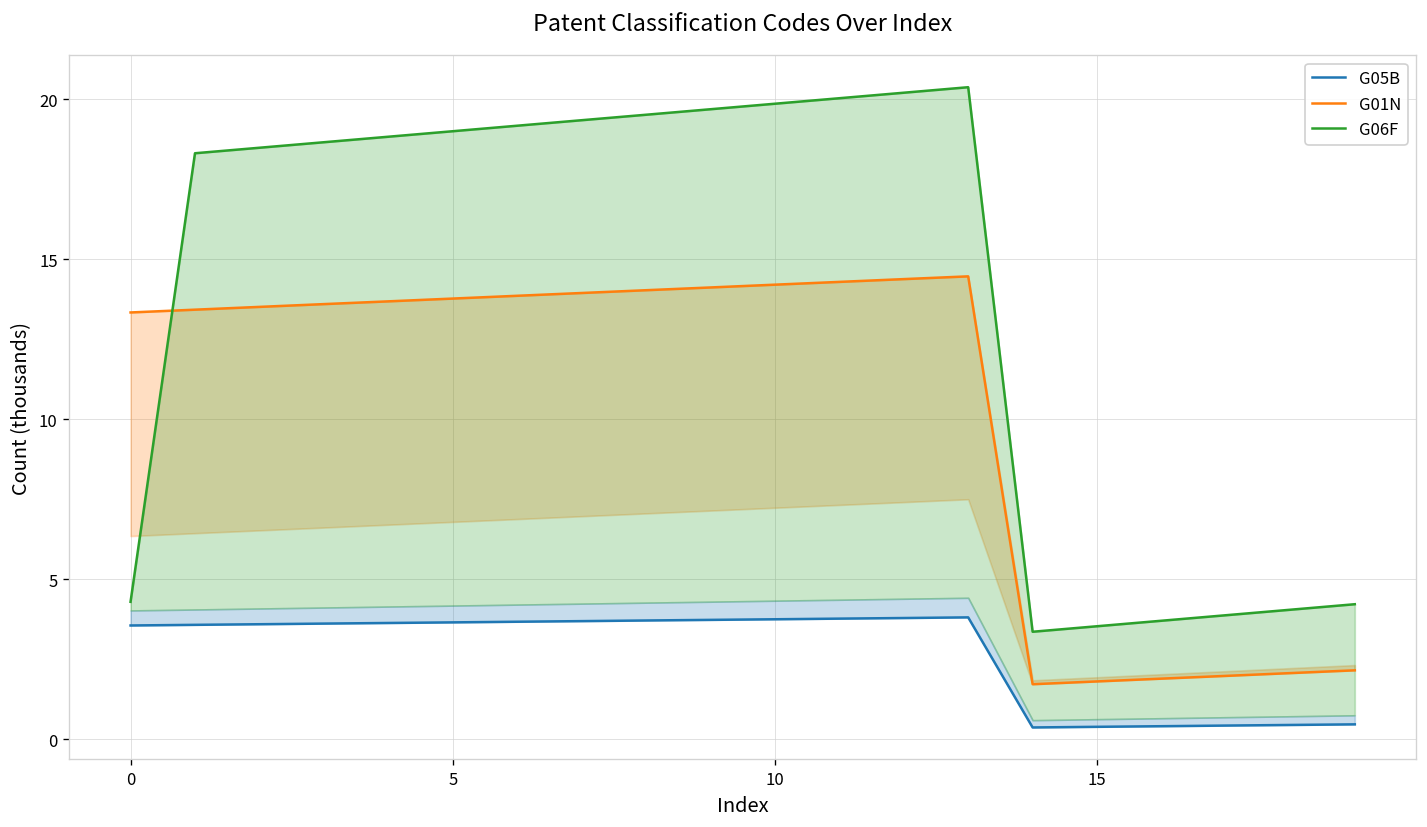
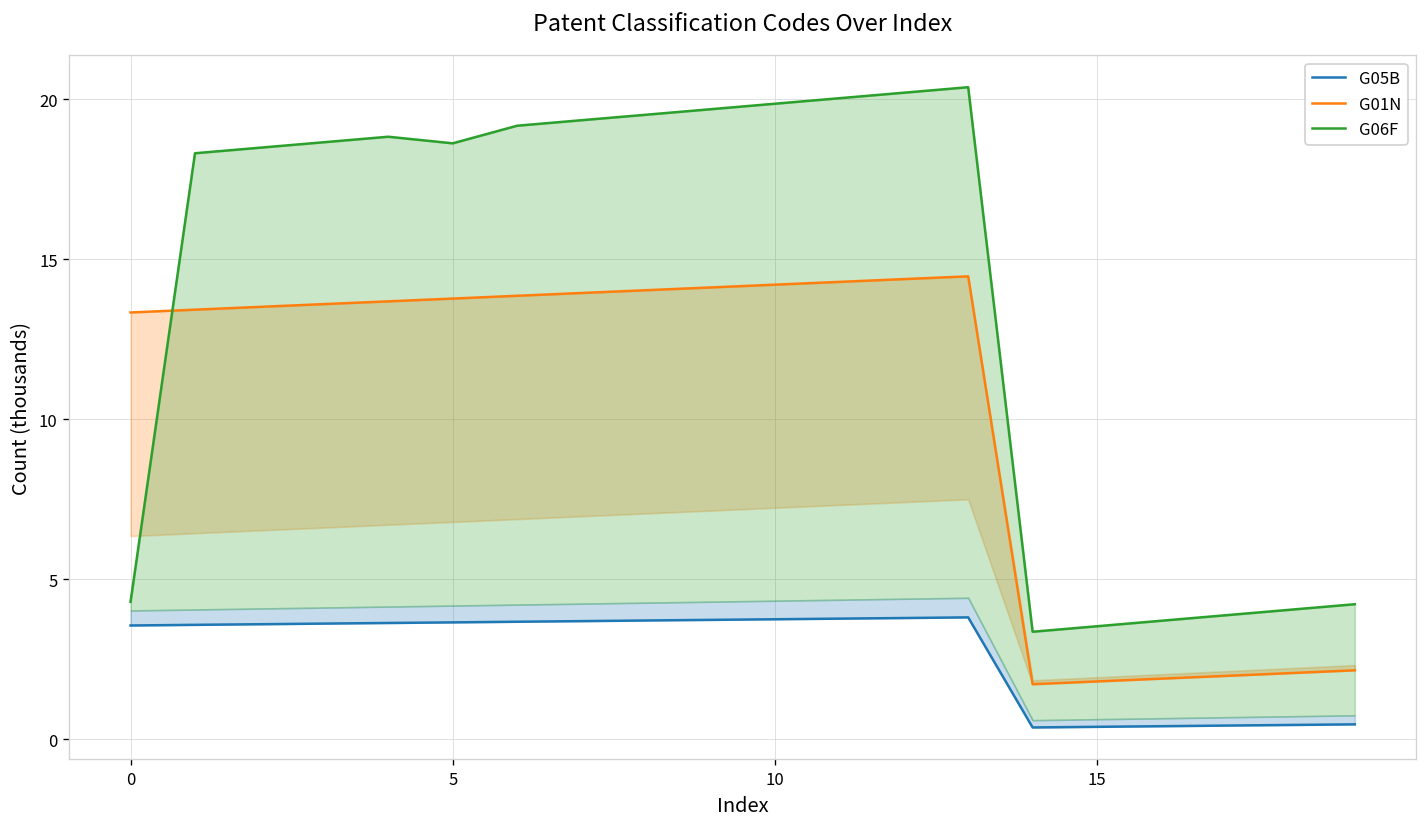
  {
    "G06F": {
      "0": 4.3,
-     "5": 19.0,
+     "5": 18.6,
      "10": 19.9,
      "15": 3.5
    }
  }
